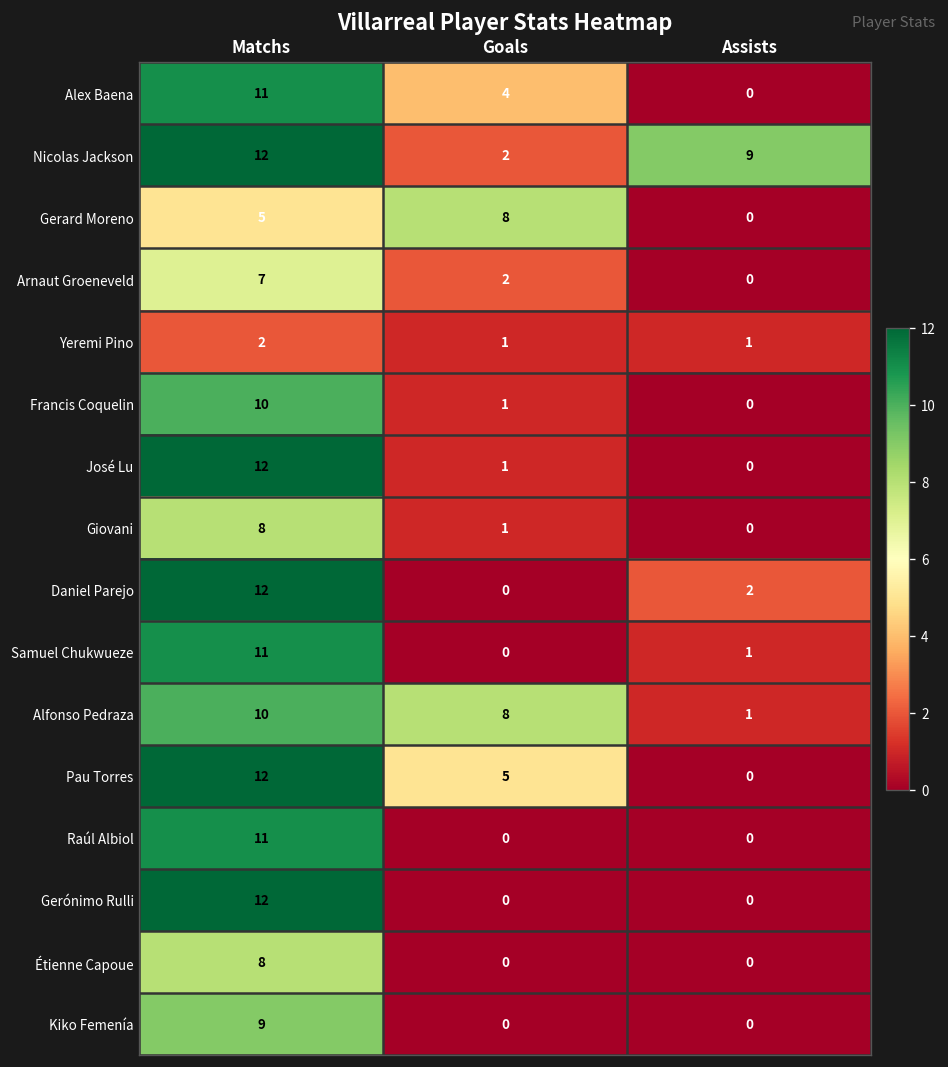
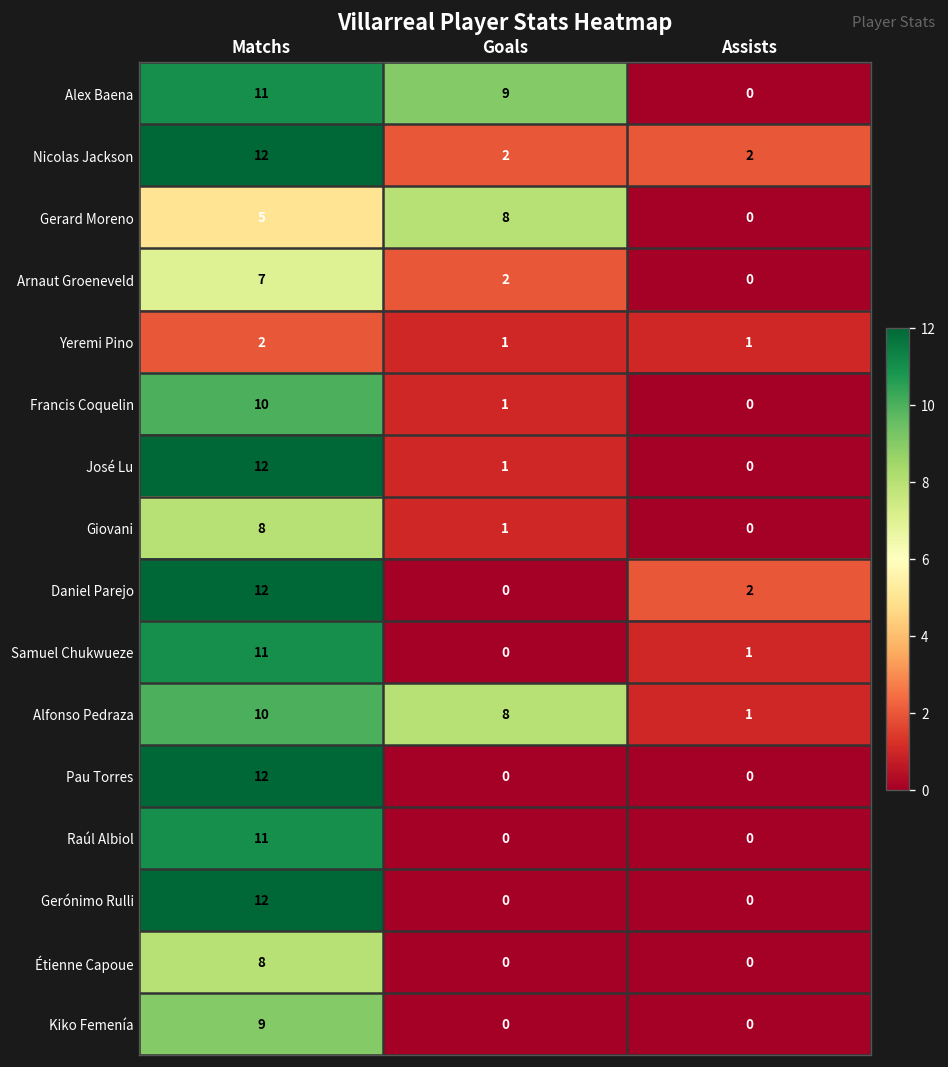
  {
    "Alex Baena": {
      "Matchs": 11,
-     "Goals": 4,
+     "Goals": 9,
      "Assists": 0
    },
    "Nicolas Jackson": {
      "Matchs": 12,
      "Goals": 2,
-     "Assists": 9
+     "Assists": 2
    },
    "Gerard Moreno": {
      "Matchs": 5,
      "Goals": 8,
      "Assists": 0
    },
    "Arnaut Groeneveld": {
      "Matchs": 7,
      "Goals": 2,
      "Assists": 0
    },
    "Yeremi Pino": {
      "Matchs": 2,
      "Goals": 1,
      "Assists": 1
    },
    "Francis Coquelin": {
      "Matchs": 10,
      "Goals": 1,
      "Assists": 0
    },
    "José Lu": {
      "Matchs": 12,
      "Goals": 1,
      "Assists": 0
    },
    "Giovani": {
      "Matchs": 8,
      "Goals": 1,
      "Assists": 0
    },
    "Daniel Parejo": {
      "Matchs": 12,
      "Goals": 0,
      "Assists": 2
    },
    "Samuel Chukwueze": {
      "Matchs": 11,
      "Goals": 0,
      "Assists": 1
    },
    "Alfonso Pedraza": {
      "Matchs": 10,
      "Goals": 8,
      "Assists": 1
    },
    "Pau Torres": {
      "Matchs": 12,
-     "Goals": 5,
+     "Goals": 0,
      "Assists": 0
    },
    "Raúl Albiol": {
      "Matchs": 11,
      "Goals": 0,
      "Assists": 0
    },
    "Gerónimo Rulli": {
      "Matchs": 12,
      "Goals": 0,
      "Assists": 0
    },
    "Étienne Capoue": {
      "Matchs": 8,
      "Goals": 0,
      "Assists": 0
    },
    "Kiko Femenía": {
      "Matchs": 9,
      "Goals": 0,
      "Assists": 0
    }
  }
